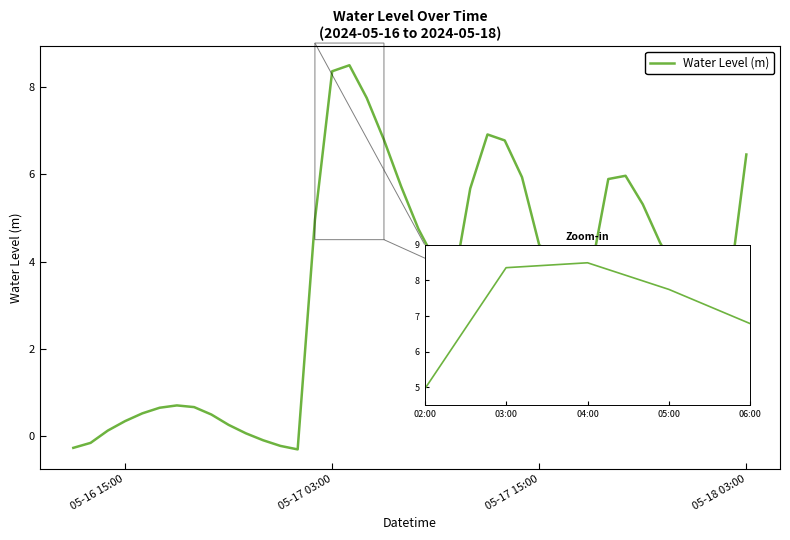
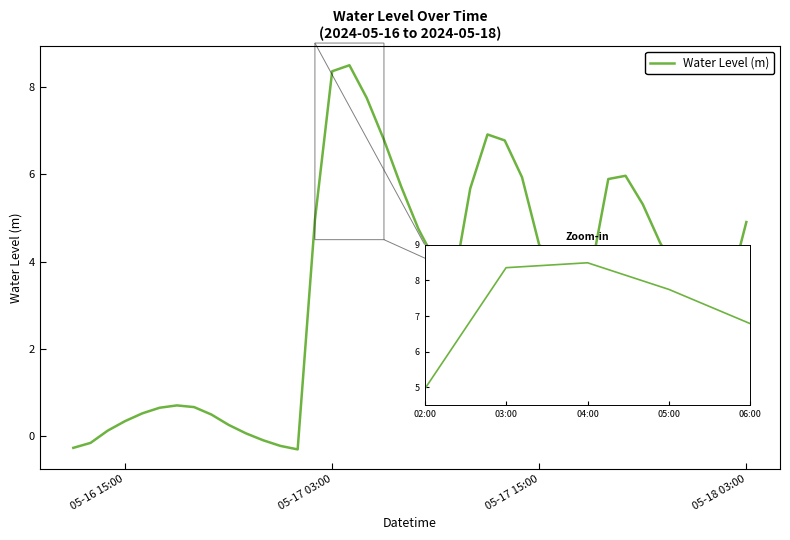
  {
    "05-16 15:00": 0.3,
    "05-17 03:00": 8.4,
    "05-17 15:00": 4.4,
-   "05-18 03:00": 6.4
+   "05-18 03:00": 4.9
  }
